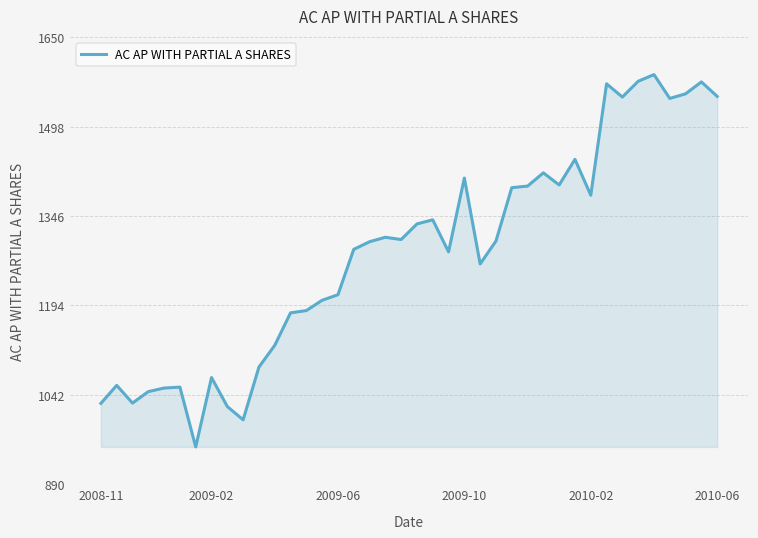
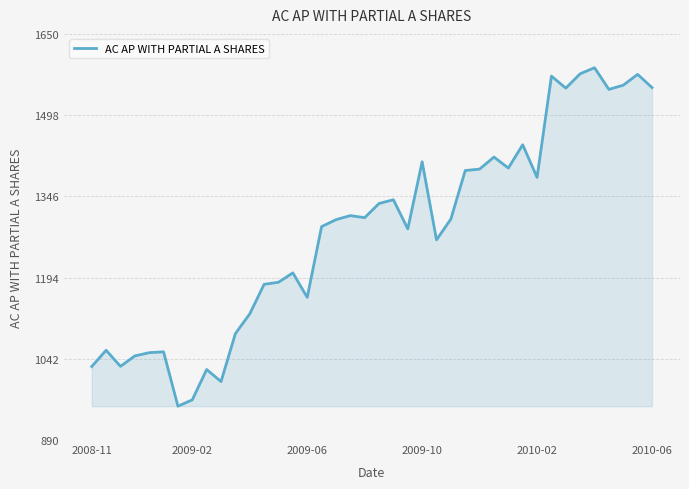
  {
    "2008-11": 1030,
-   "2009-02": 1070,
-   "2009-06": 1210,
+   "2009-02": 960,
+   "2009-06": 1160,
    "2009-10": 1410,
    "2010-02": 1380,
    "2010-06": 1550
  }
